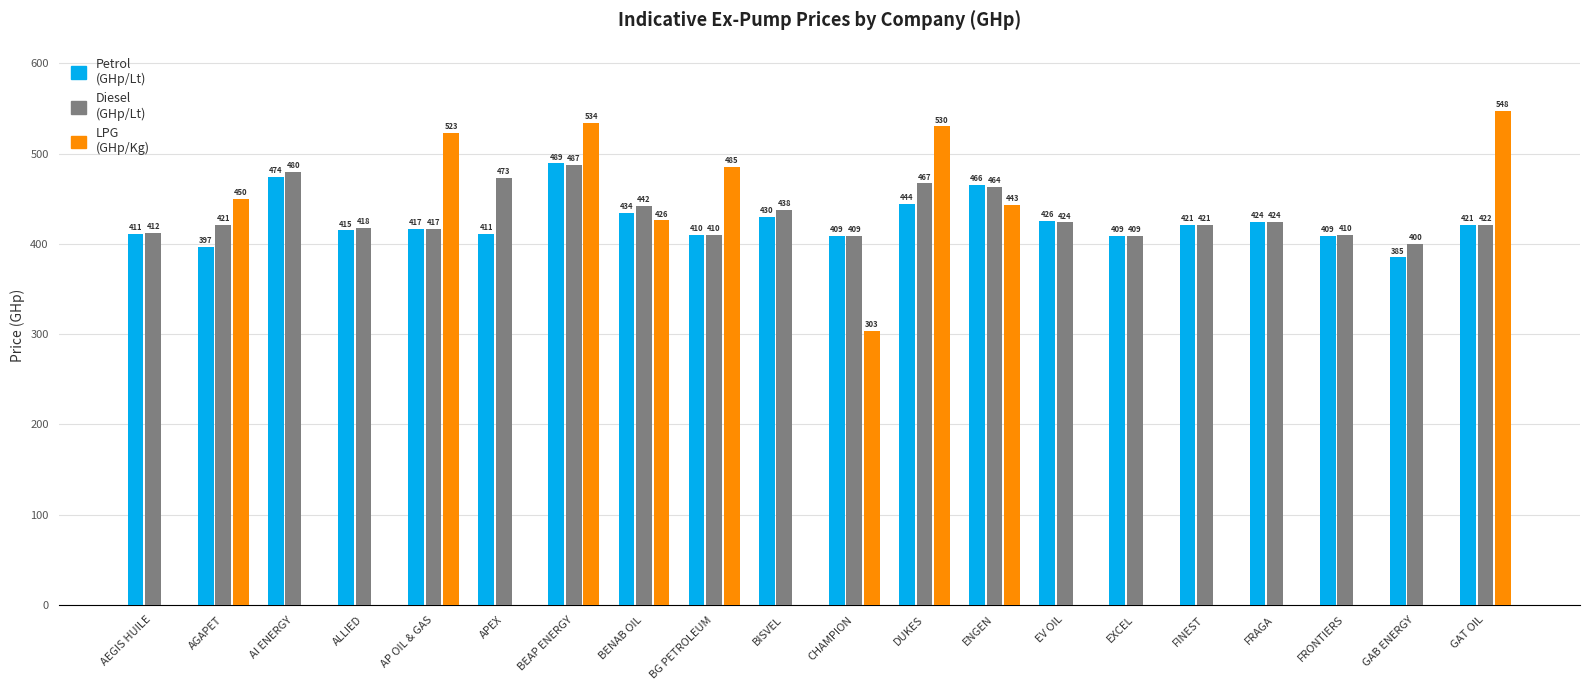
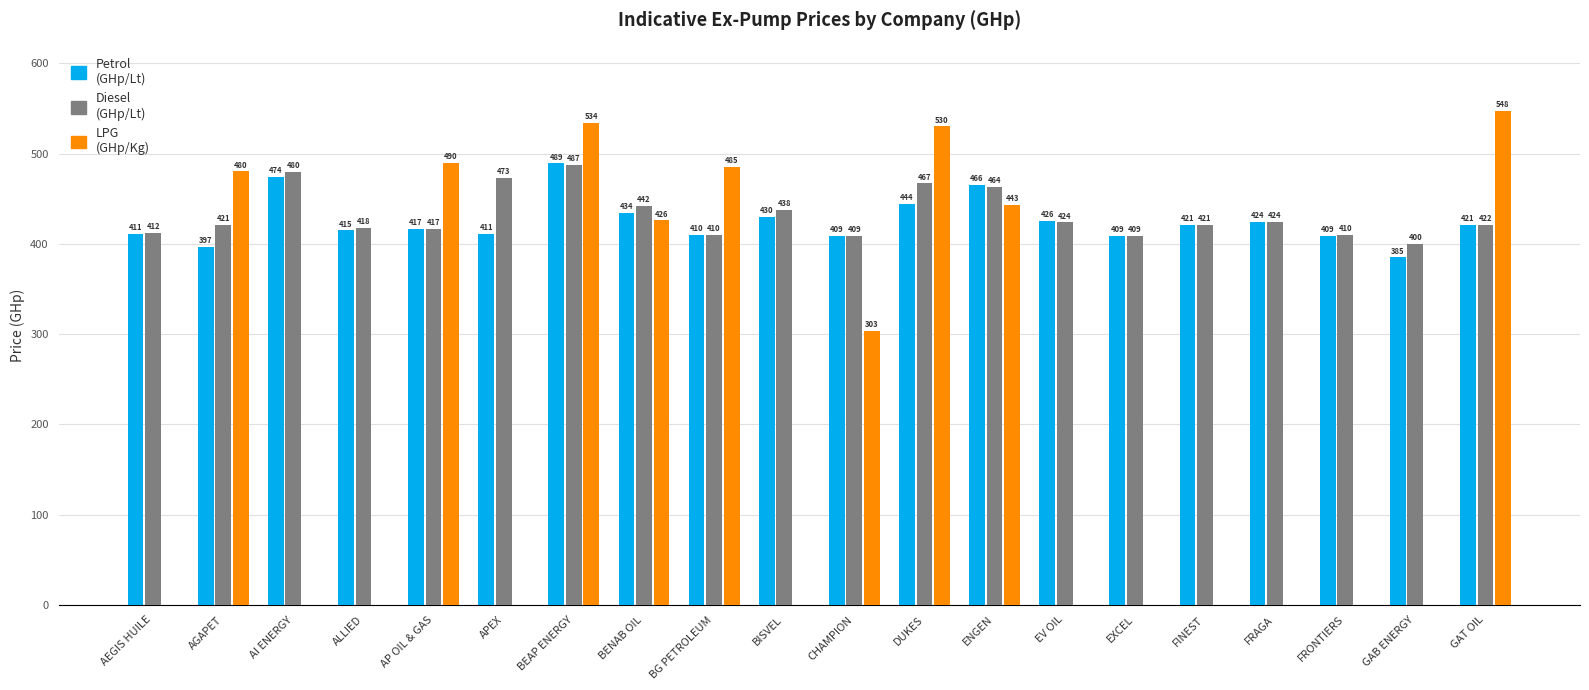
  {
    "LPG (GHp/Kg)": {
-     "AGAPET": 450,
-     "AP OIL & GAS": 523,
+     "AGAPET": 480,
+     "AP OIL & GAS": 490,
      "BEAP ENERGY": 534,
      "BENAB OIL": 426,
      "BG PETROLEUM": 485,
      "CHAMPION": 303,
      "DUKES": 530,
      "ENGEN": 443,
      "GAT OIL": 548
    }
  }
